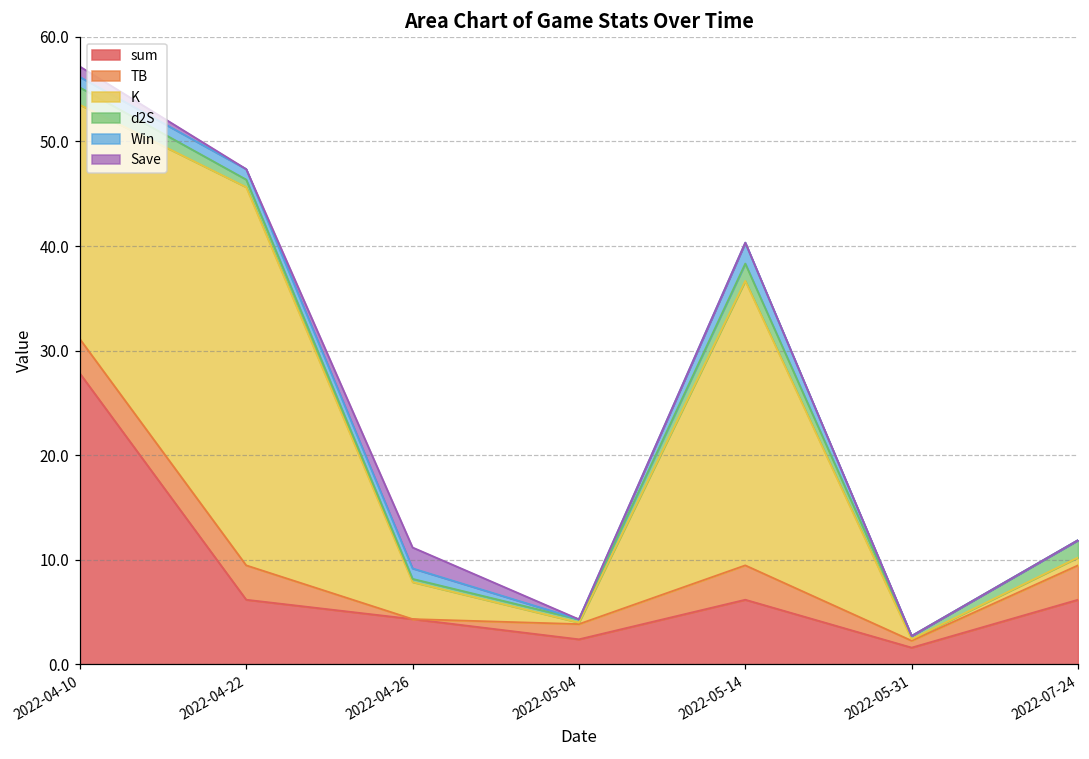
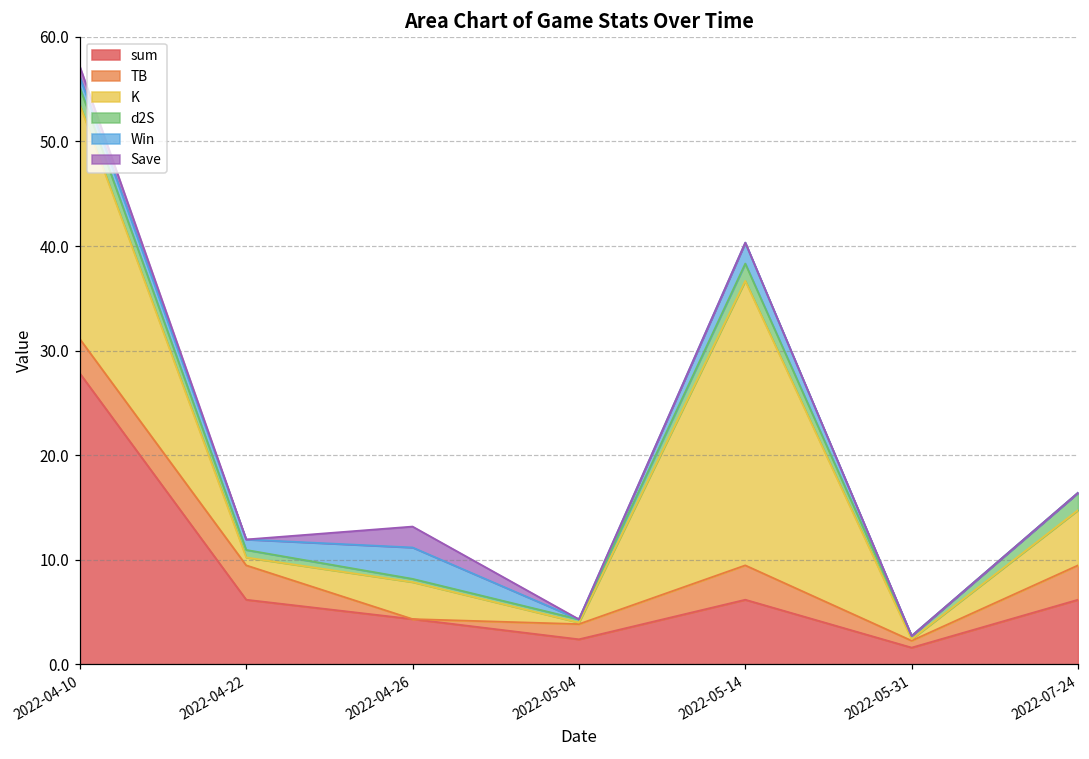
  {
    "K": {
      "2022-04-10": 22,
-     "2022-04-22": 36,
+     "2022-04-22": 1,
      "2022-04-26": 4,
      "2022-05-14": 27,
-     "2022-07-24": 1
+     "2022-07-24": 5
    },
    "d2S": {
      "2022-04-10": 2,
      "2022-04-22": 1,
      "2022-04-26": 0,
      "2022-05-14": 2
    },
    "Win": {
      "2022-04-10": 1,
-     "2022-04-26": 1
+     "2022-04-26": 3
    },
    "Save": {
      "2022-04-10": 1,
      "2022-04-26": 2
    }
  }
